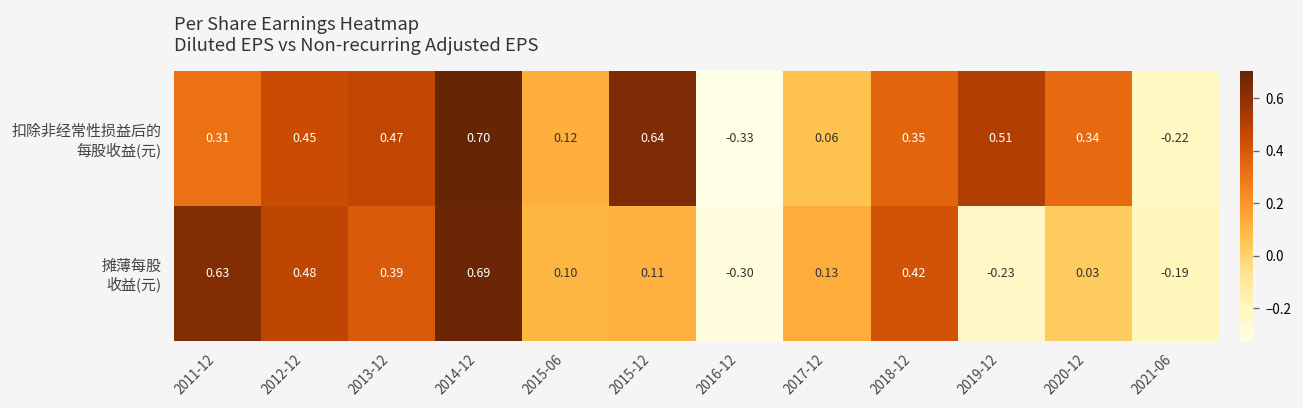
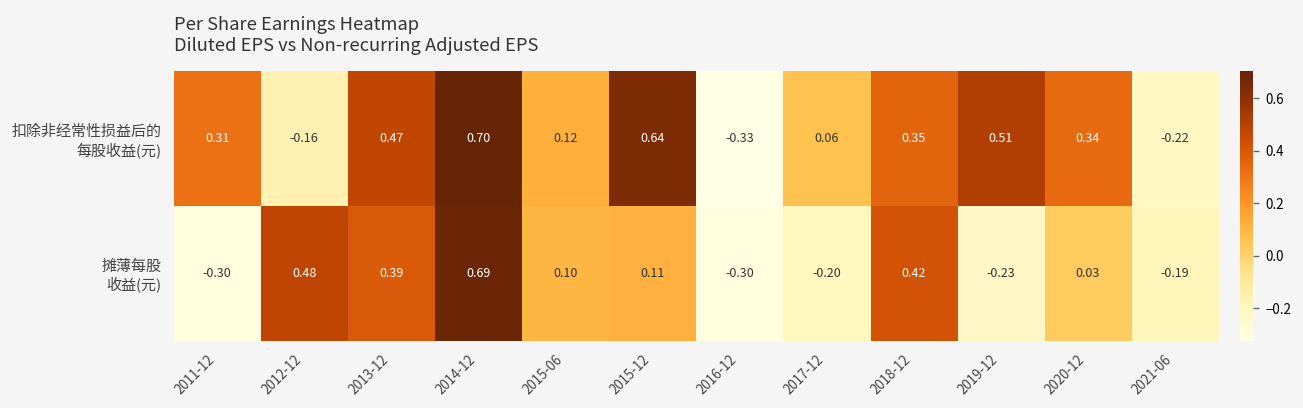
  {
    "扣除非经常性损益后的 每股收益(元)": {
      "2011-12": 0.31,
-     "2012-12": 0.45,
+     "2012-12": -0.16,
      "2013-12": 0.47,
      "2014-12": 0.70,
      "2015-06": 0.12,
      "2015-12": 0.64,
      "2016-12": -0.33,
      "2017-12": 0.06,
      "2018-12": 0.35,
      "2019-12": 0.51,
      "2020-12": 0.34,
      "2021-06": -0.22
    },
    "摊薄每股 收益(元)": {
-     "2011-12": 0.63,
+     "2011-12": -0.30,
      "2012-12": 0.48,
      "2013-12": 0.39,
      "2014-12": 0.69,
      "2015-06": 0.10,
      "2015-12": 0.11,
      "2016-12": -0.30,
-     "2017-12": 0.13,
+     "2017-12": -0.20,
      "2018-12": 0.42,
      "2019-12": -0.23,
      "2020-12": 0.03,
      "2021-06": -0.19
    }
  }
